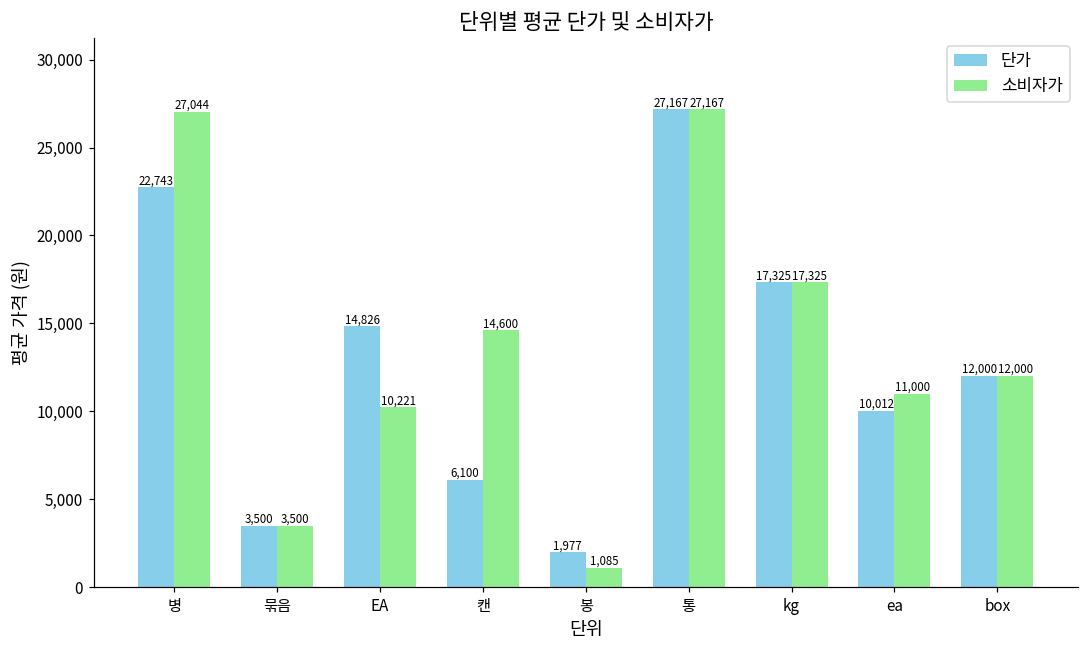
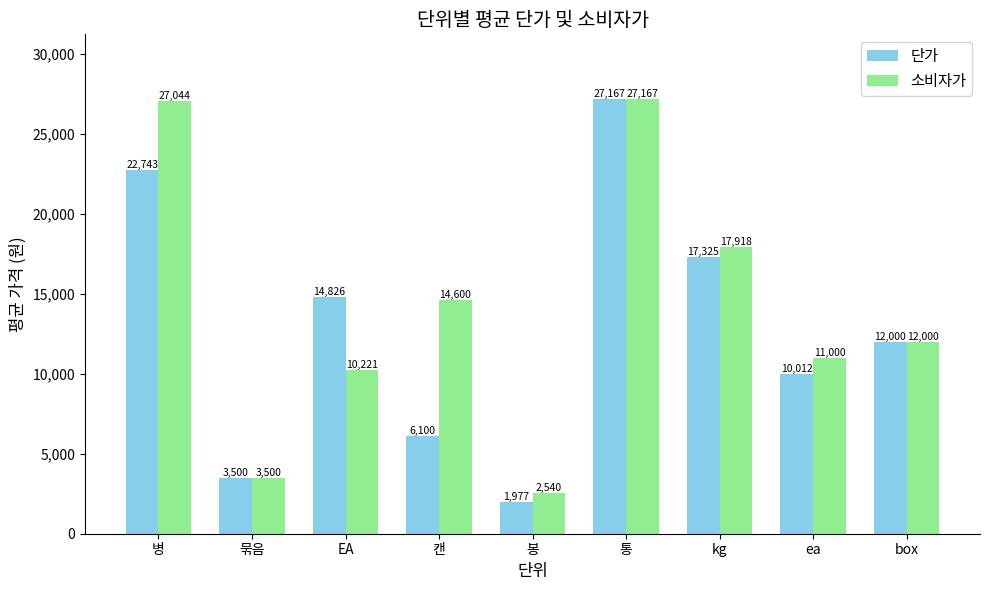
  {
    "단가": {
      "병": "22,743",
      "묶음": "3,500",
      "EA": "14,826",
      "캔": "6,100",
      "봉": "1,977",
      "통": "27,167",
      "kg": "17,325",
      "ea": "10,012",
      "box": "12,000"
    },
    "소비자가": {
      "병": "27,044",
      "묶음": "3,500",
      "EA": "10,221",
      "캔": "14,600",
-     "봉": "1,085",
+     "봉": "2,540",
      "통": "27,167",
-     "kg": "17,325",
+     "kg": "17,918",
      "ea": "11,000",
      "box": "12,000"
    }
  }
